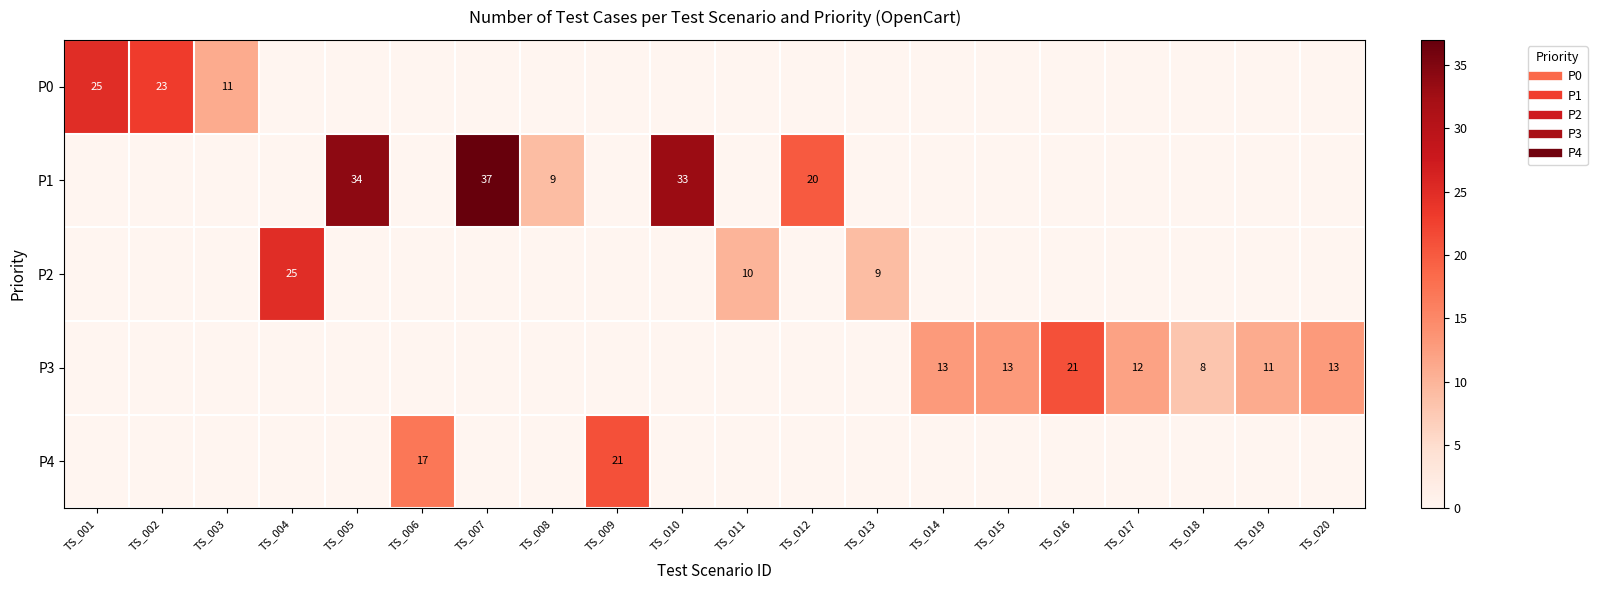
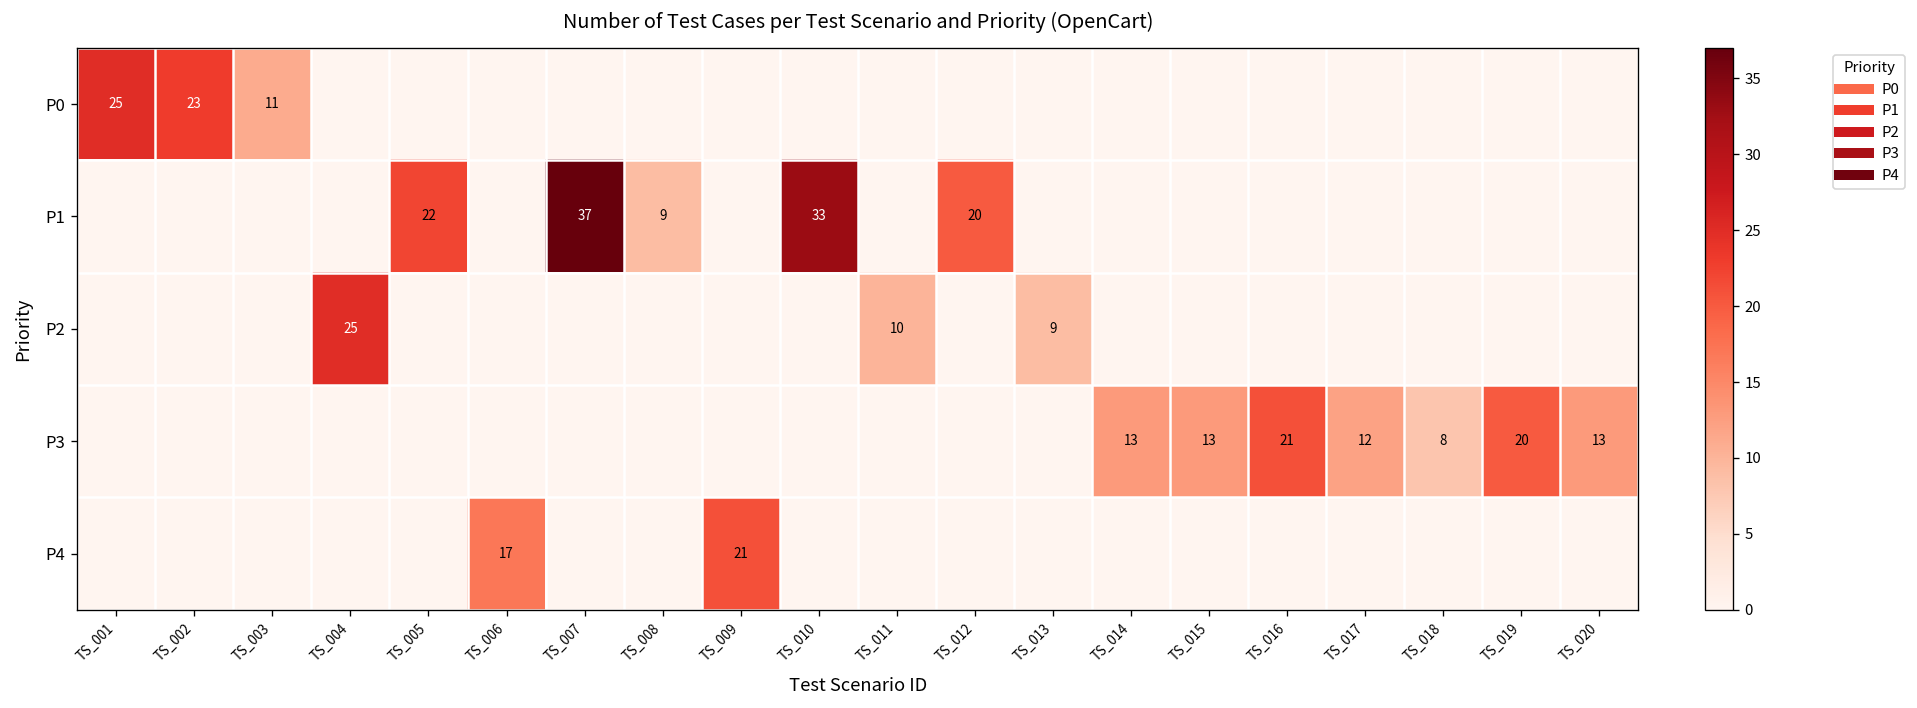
  {
    "P0": {
      "TS_001": 25,
      "TS_002": 23,
      "TS_003": 11
    },
    "P1": {
-     "TS_005": 34,
+     "TS_005": 22,
      "TS_007": 37,
      "TS_008": 9,
      "TS_010": 33,
      "TS_012": 20
    },
    "P2": {
      "TS_004": 25,
      "TS_011": 10,
      "TS_013": 9
    },
    "P3": {
      "TS_014": 13,
      "TS_015": 13,
      "TS_016": 21,
      "TS_017": 12,
      "TS_018": 8,
-     "TS_019": 11,
+     "TS_019": 20,
      "TS_020": 13
    },
    "P4": {
      "TS_006": 17,
      "TS_009": 21
    }
  }
